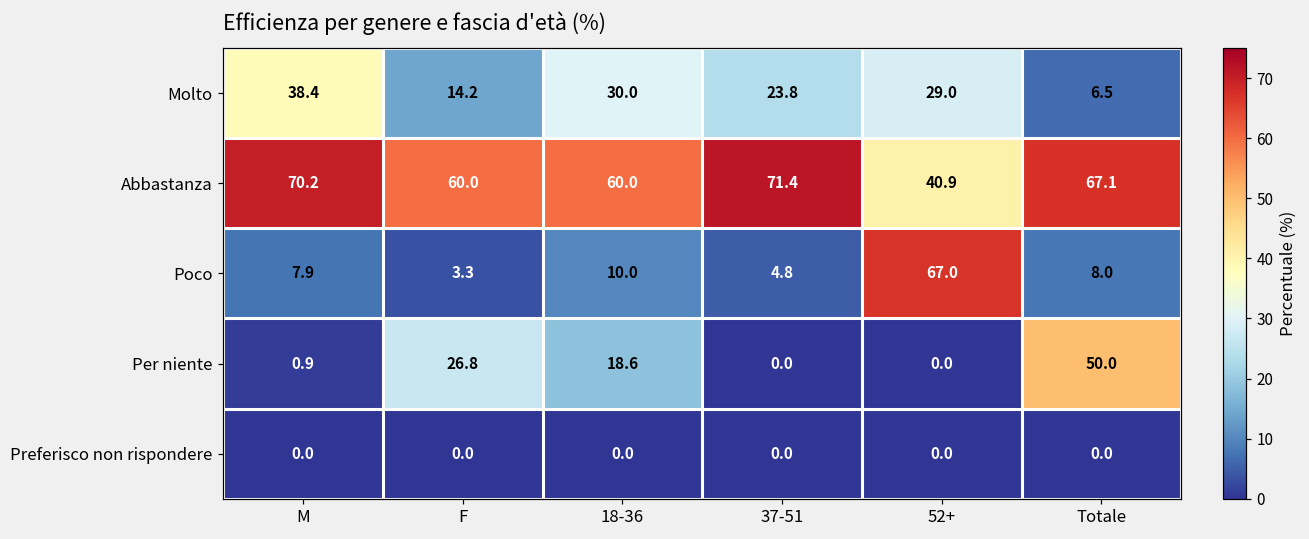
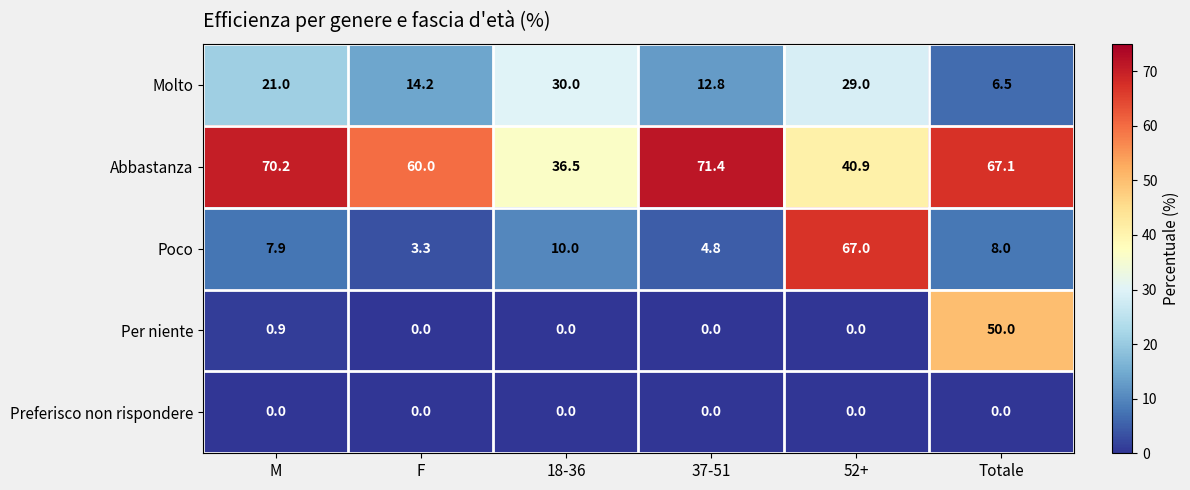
  {
    "Molto": {
-     "M": 38.4,
+     "M": 21.0,
      "F": 14.2,
      "18-36": 30.0,
-     "37-51": 23.8,
+     "37-51": 12.8,
      "52+": 29.0,
      "Totale": 6.5
    },
    "Abbastanza": {
      "M": 70.2,
      "F": 60.0,
-     "18-36": 60.0,
+     "18-36": 36.5,
      "37-51": 71.4,
      "52+": 40.9,
      "Totale": 67.1
    },
    "Poco": {
      "M": 7.9,
      "F": 3.3,
      "18-36": 10.0,
      "37-51": 4.8,
      "52+": 67.0,
      "Totale": 8.0
    },
    "Per niente": {
      "M": 0.9,
-     "F": 26.8,
-     "18-36": 18.6,
+     "F": 0.0,
+     "18-36": 0.0,
      "37-51": 0.0,
      "52+": 0.0,
      "Totale": 50.0
    },
    "Preferisco non rispondere": {
      "M": 0.0,
      "F": 0.0,
      "18-36": 0.0,
      "37-51": 0.0,
      "52+": 0.0,
      "Totale": 0.0
    }
  }
